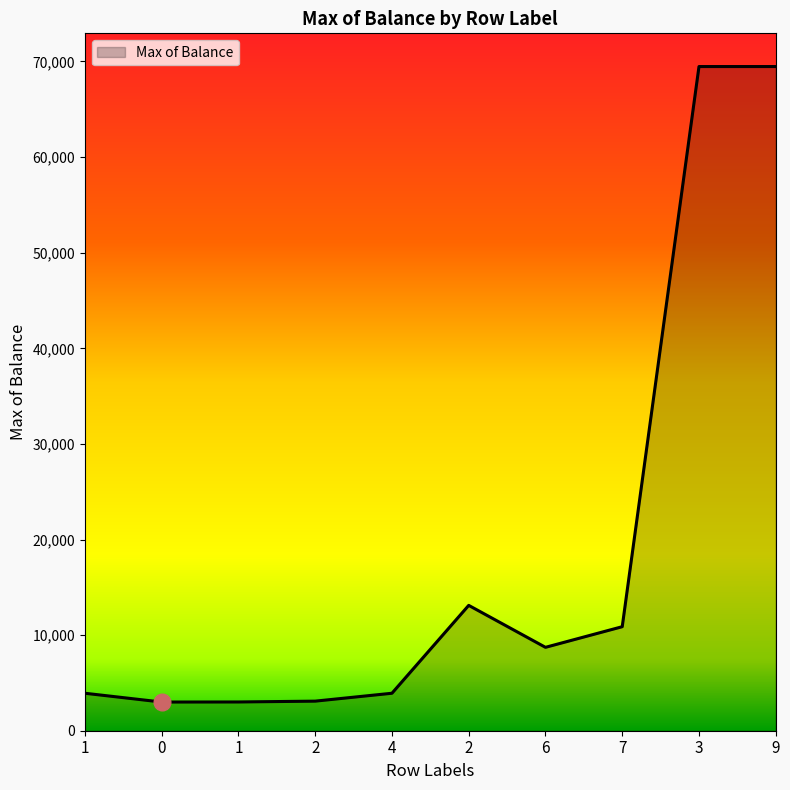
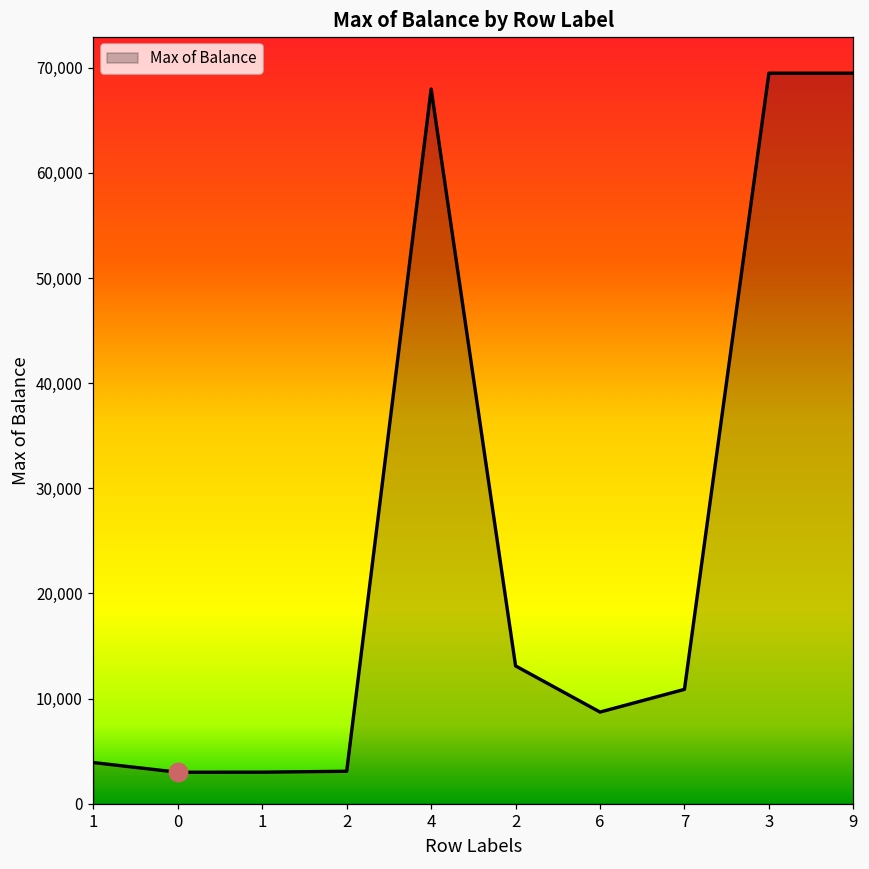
  {
    "Max of Balance": {
-     "4": "4,000",
+     "4": "68,000",
      "6": "9,000",
      "7": "11,000",
      "3": "69,000",
      "9": "69,000"
    }
  }
